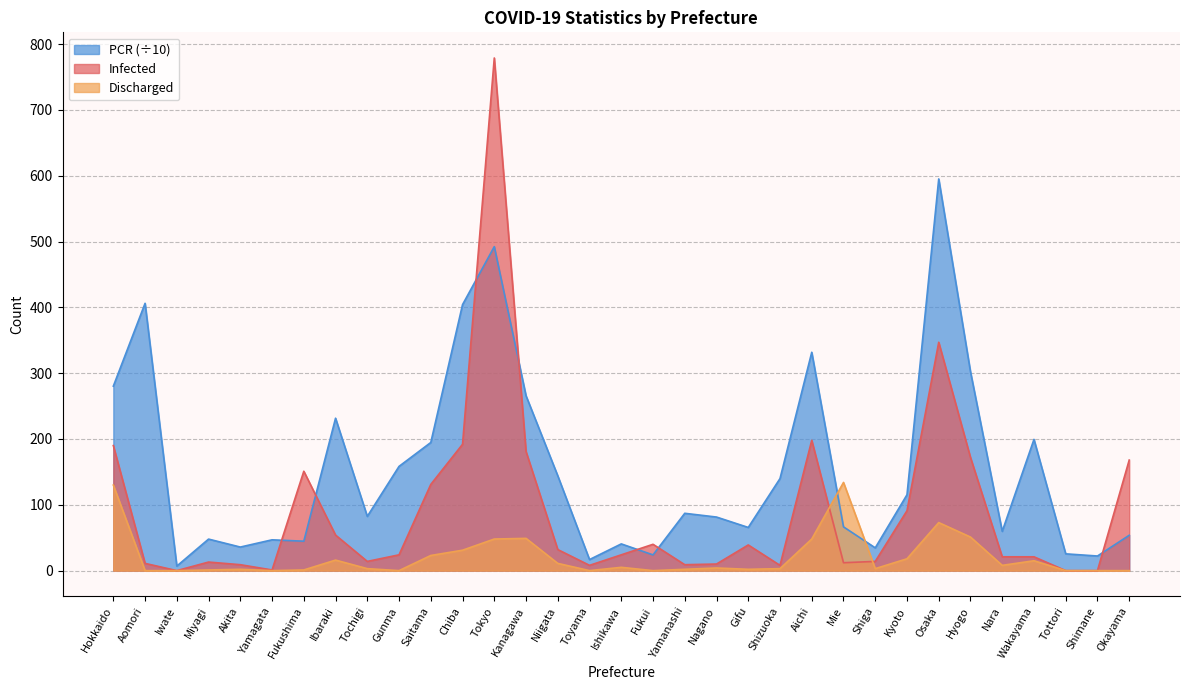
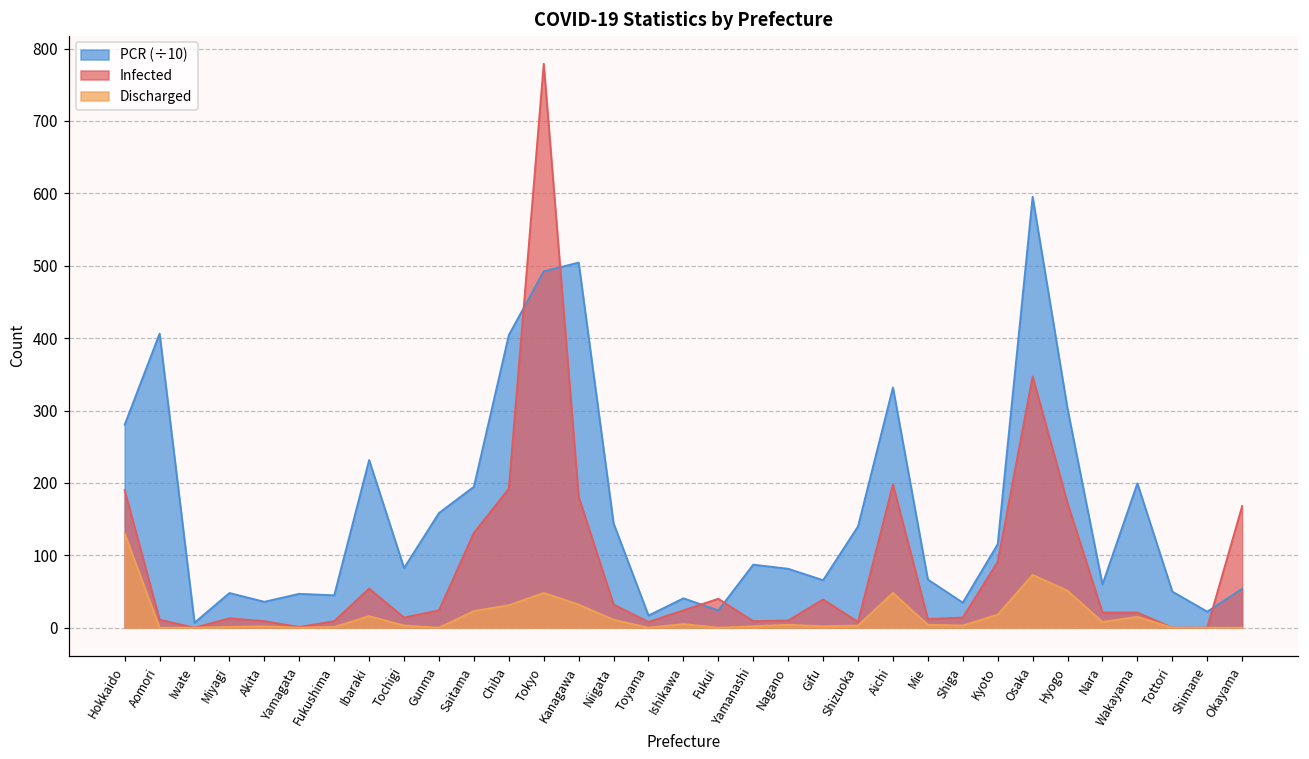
  {
    "PCR (÷10)": {
      "Hokkaido": 280,
      "Aomori": 410,
      "Iwate": 10,
      "Miyagi": 50,
      "Akita": 40,
      "Yamagata": 50,
      "Fukushima": 40,
      "Ibaraki": 230,
      "Tochigi": 80,
      "Gunma": 160,
      "Saitama": 190,
      "Chiba": 400,
      "Tokyo": 490,
-     "Kanagawa": 270,
+     "Kanagawa": 500,
      "Niigata": 140,
      "Toyama": 20,
      "Ishikawa": 40,
      "Fukui": 20,
      "Yamanashi": 90,
      "Nagano": 80,
      "Gifu": 70,
      "Shizuoka": 140,
      "Aichi": 330,
      "Mie": 70,
      "Shiga": 30,
      "Kyoto": 120,
      "Osaka": 600,
      "Hyogo": 300,
      "Nara": 60,
      "Wakayama": 200,
-     "Tottori": 30,
+     "Tottori": 50,
      "Shimane": 20,
      "Okayama": 50
    },
    "Infected": {
      "Hokkaido": 190,
      "Aomori": 10,
      "Miyagi": 10,
      "Akita": 10,
-     "Fukushima": 150,
+     "Fukushima": 10,
      "Ibaraki": 50,
      "Tochigi": 10,
      "Gunma": 20,
      "Saitama": 130,
      "Chiba": 190,
      "Tokyo": 780,
      "Kanagawa": 180,
      "Niigata": 30,
      "Toyama": 10,
      "Ishikawa": 20,
      "Fukui": 40,
      "Yamanashi": 10,
      "Nagano": 10,
      "Gifu": 40,
      "Shizuoka": 10,
      "Aichi": 200,
      "Mie": 10,
      "Shiga": 10,
      "Kyoto": 90,
      "Osaka": 350,
      "Hyogo": 170,
      "Nara": 20,
      "Wakayama": 20,
      "Okayama": 170
    },
    "Discharged": {
      "Hokkaido": 130,
      "Aomori": 0,
      "Miyagi": 0,
      "Akita": 0,
      "Fukushima": 0,
      "Ibaraki": 20,
      "Tochigi": 0,
      "Gunma": 0,
      "Saitama": 20,
      "Chiba": 30,
      "Tokyo": 50,
-     "Kanagawa": 50,
+     "Kanagawa": 30,
      "Niigata": 10,
      "Toyama": 0,
      "Ishikawa": 10,
      "Fukui": 0,
      "Yamanashi": 0,
      "Nagano": 0,
      "Gifu": 0,
      "Shizuoka": 0,
      "Aichi": 50,
-     "Mie": 130,
+     "Mie": 0,
      "Shiga": 0,
      "Kyoto": 20,
      "Osaka": 70,
      "Hyogo": 50,
      "Nara": 10,
      "Wakayama": 20,
      "Okayama": 0
    }
  }
